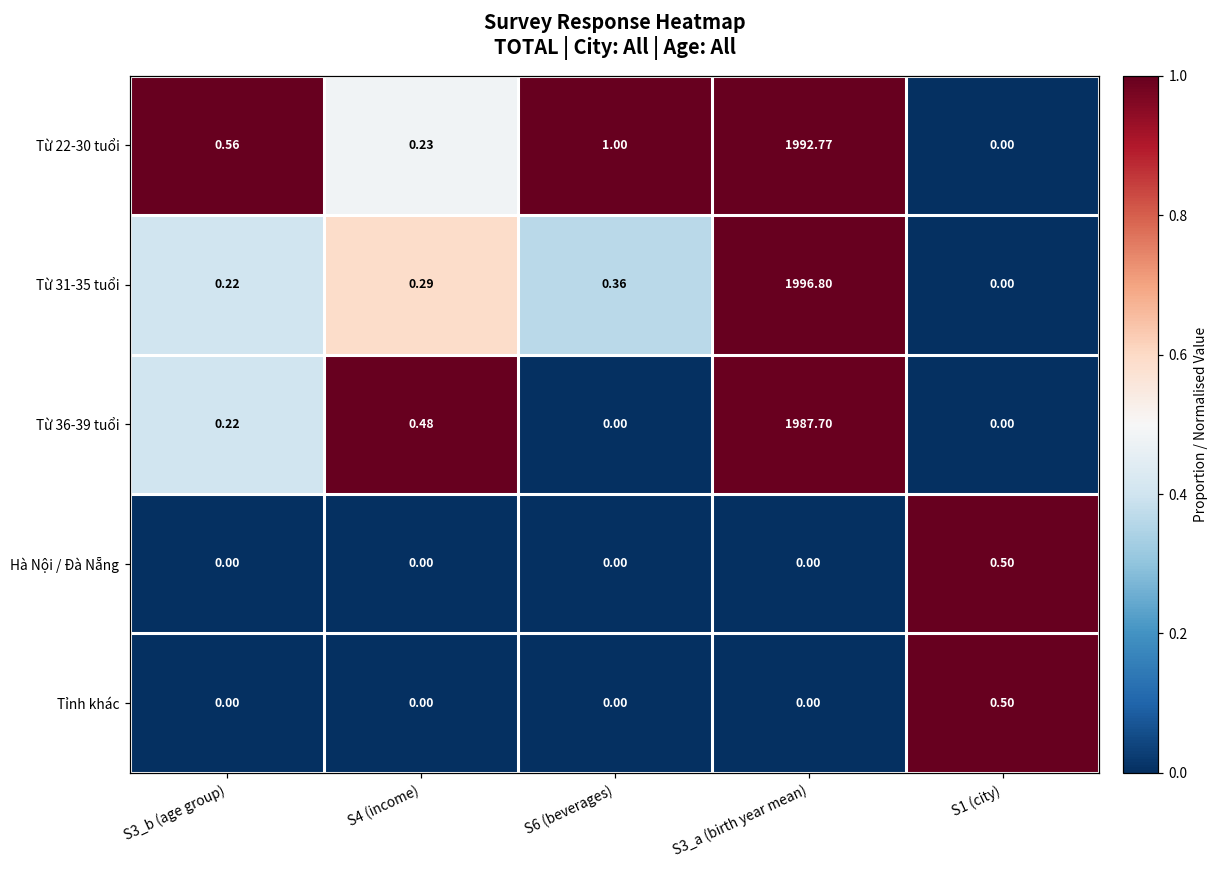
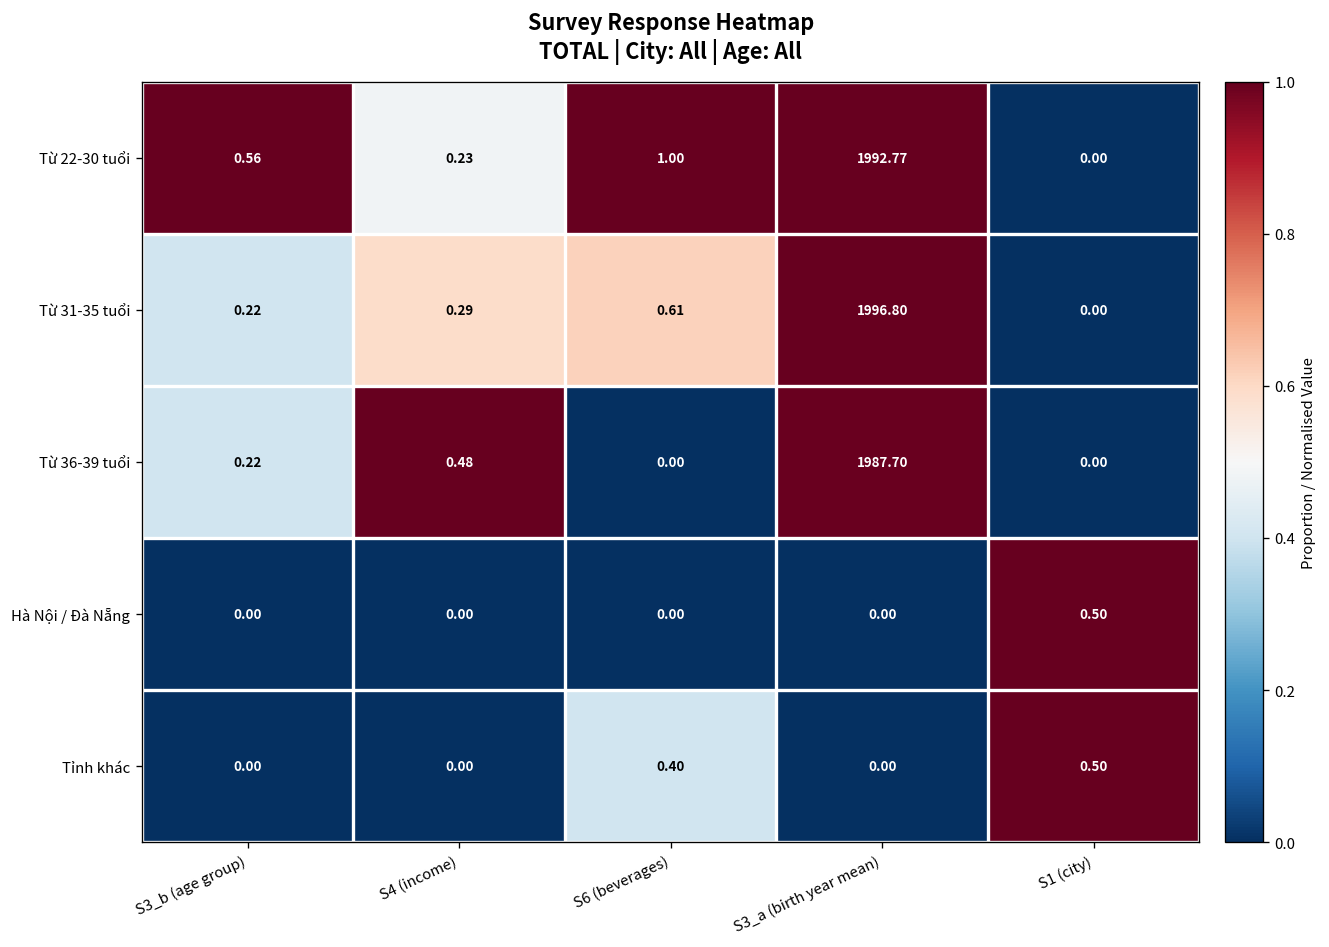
  {
    "Từ 22-30 tuổi": {
      "S3_b (age group)": 0.56,
      "S4 (income)": 0.23,
      "S6 (beverages)": 1.00,
      "S3_a (birth year mean)": 1992.77,
      "S1 (city)": 0.00
    },
    "Từ 31-35 tuổi": {
      "S3_b (age group)": 0.22,
      "S4 (income)": 0.29,
-     "S6 (beverages)": 0.36,
+     "S6 (beverages)": 0.61,
      "S3_a (birth year mean)": 1996.80,
      "S1 (city)": 0.00
    },
    "Từ 36-39 tuổi": {
      "S3_b (age group)": 0.22,
      "S4 (income)": 0.48,
      "S6 (beverages)": 0.00,
      "S3_a (birth year mean)": 1987.70,
      "S1 (city)": 0.00
    },
    "Hà Nội / Đà Nẵng": {
      "S3_b (age group)": 0.00,
      "S4 (income)": 0.00,
      "S6 (beverages)": 0.00,
      "S3_a (birth year mean)": 0.00,
      "S1 (city)": 0.50
    },
    "Tỉnh khác": {
      "S3_b (age group)": 0.00,
      "S4 (income)": 0.00,
-     "S6 (beverages)": 0.00,
+     "S6 (beverages)": 0.40,
      "S3_a (birth year mean)": 0.00,
      "S1 (city)": 0.50
    }
  }
